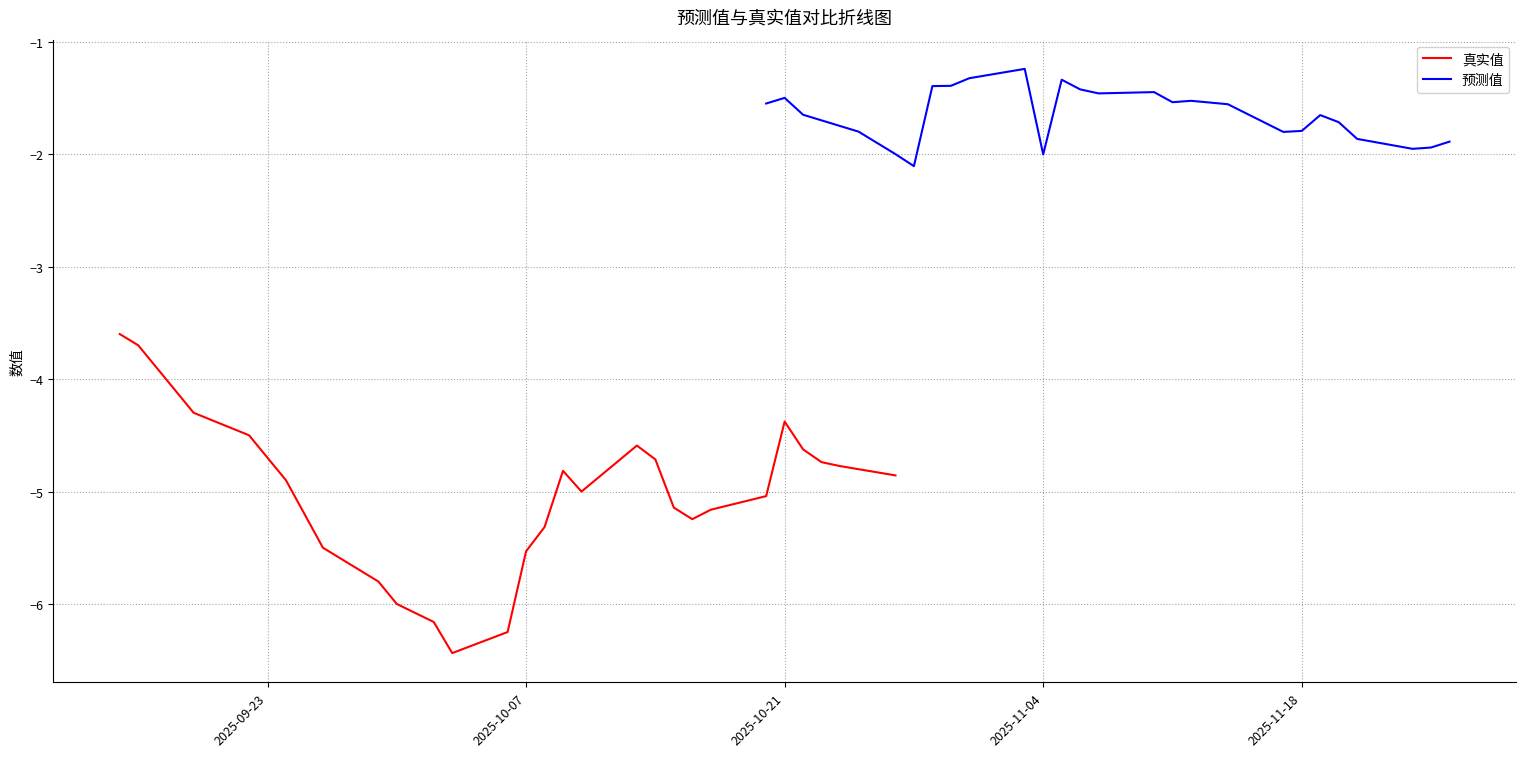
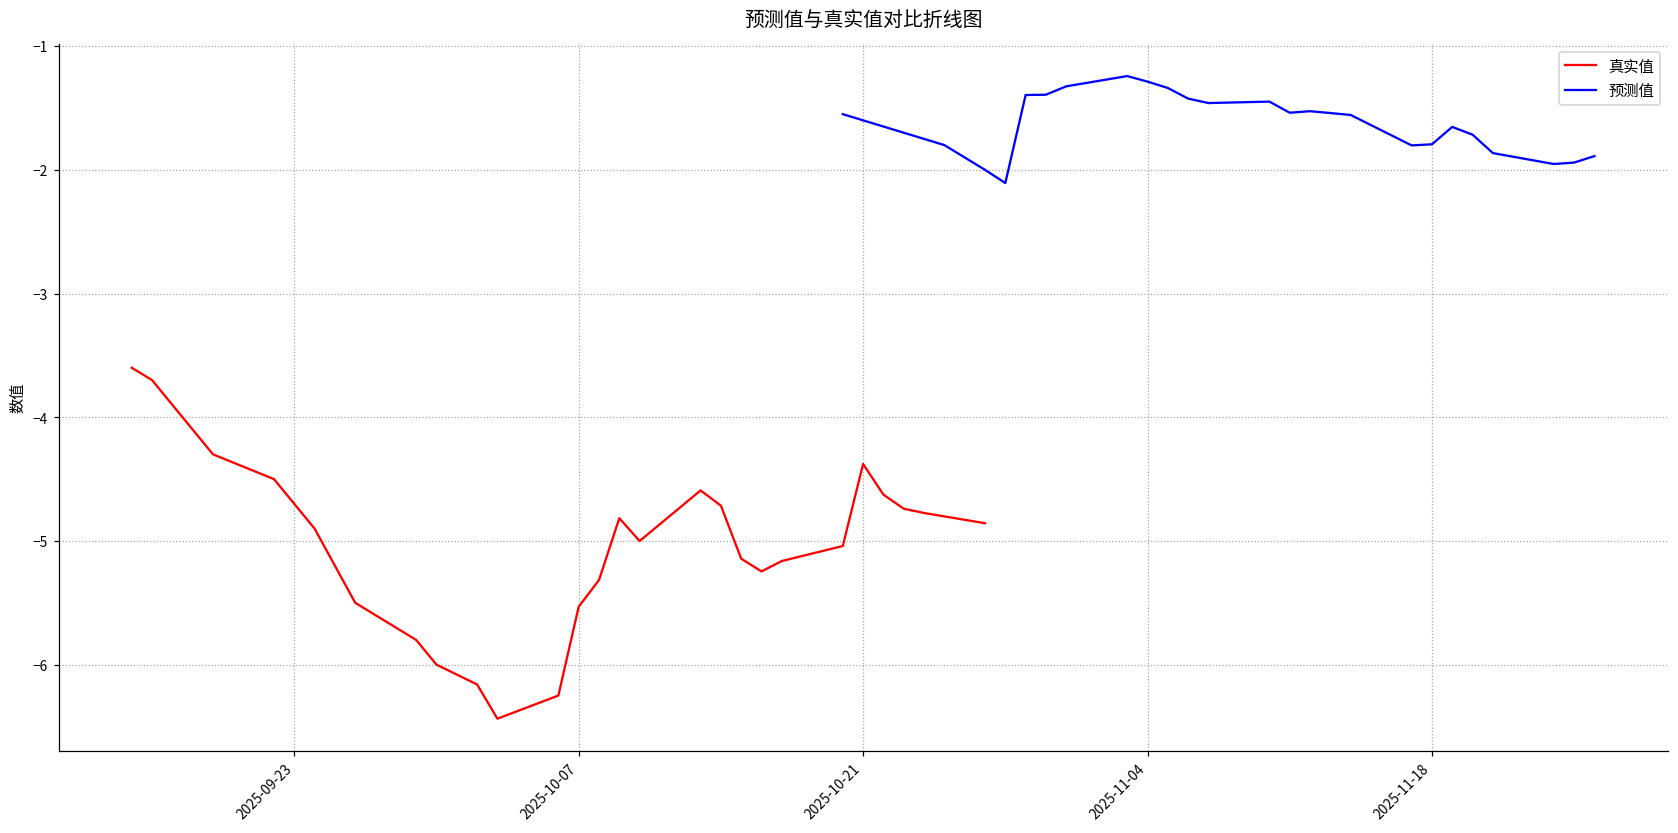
  {
    "真实值": {
      "2025-09-23": -4.70,
      "2025-10-07": -5.53,
      "2025-10-21": -4.38
    },
    "预测值": {
-     "2025-10-21": -1.5,
-     "2025-11-04": -2.00,
+     "2025-10-21": -1.6,
+     "2025-11-04": -1.29,
      "2025-11-18": -1.79
    }
  }
